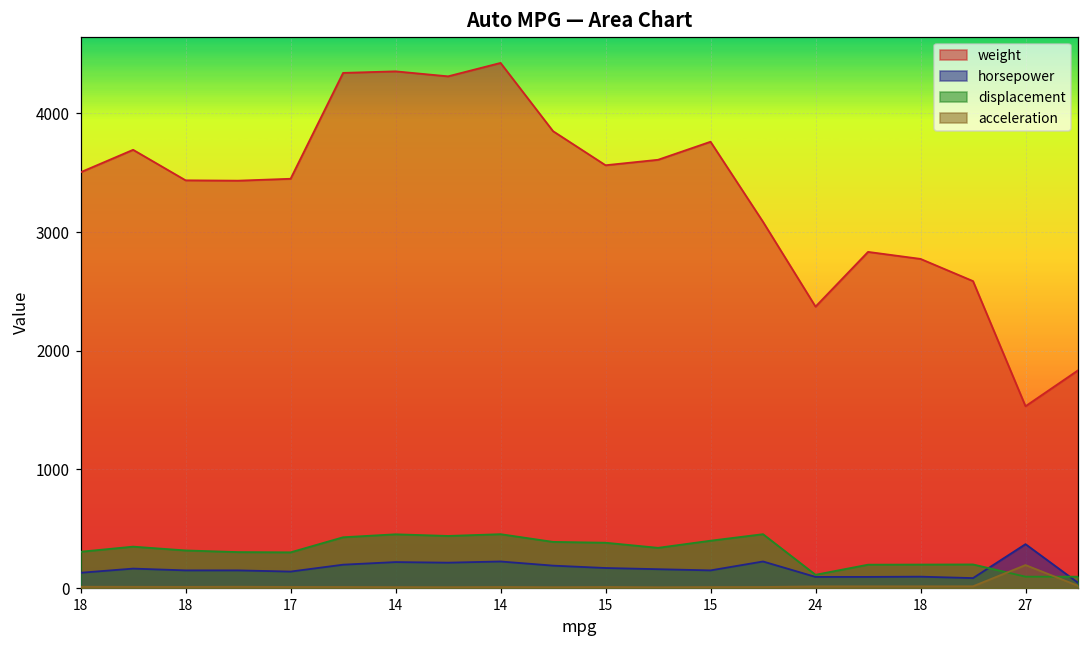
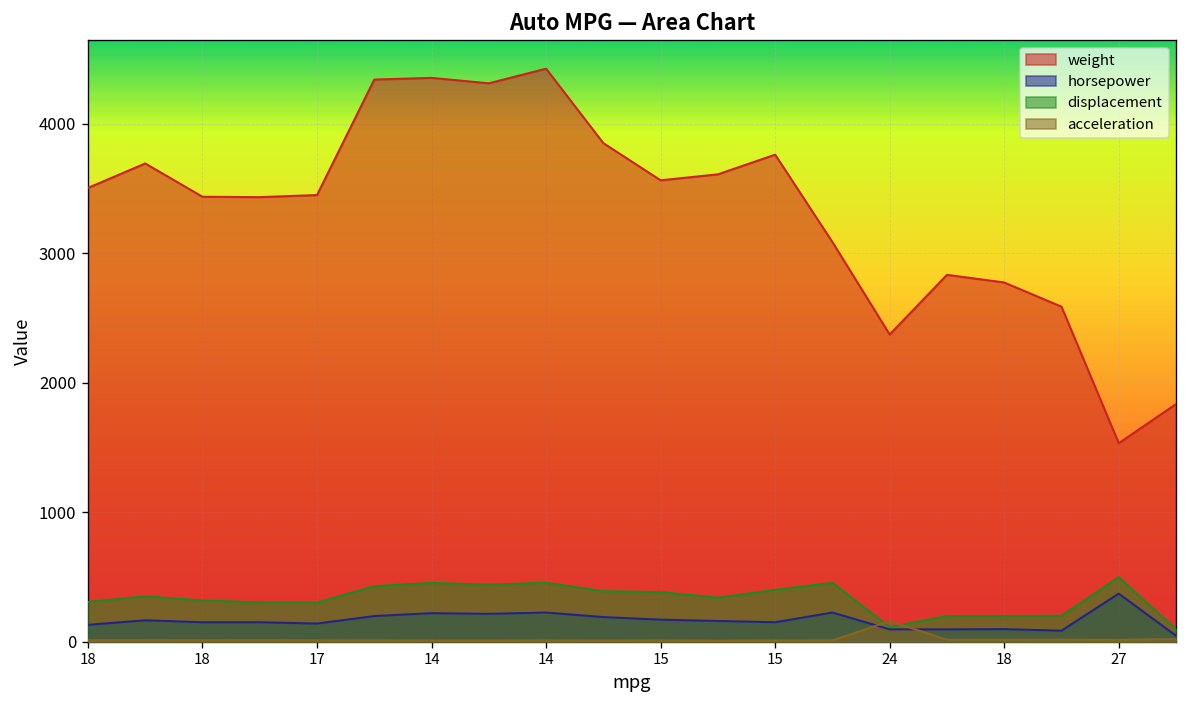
  {
    "weight": {
      "24": 2370,
      "27": 1530
    },
    "horsepower": {
      "27": 370
    },
    "displacement": {
-     "27": 100
+     "27": 500
    },
    "acceleration": {
-     "24": 20,
-     "27": 190
+     "24": 160,
+     "27": 10
    }
  }
